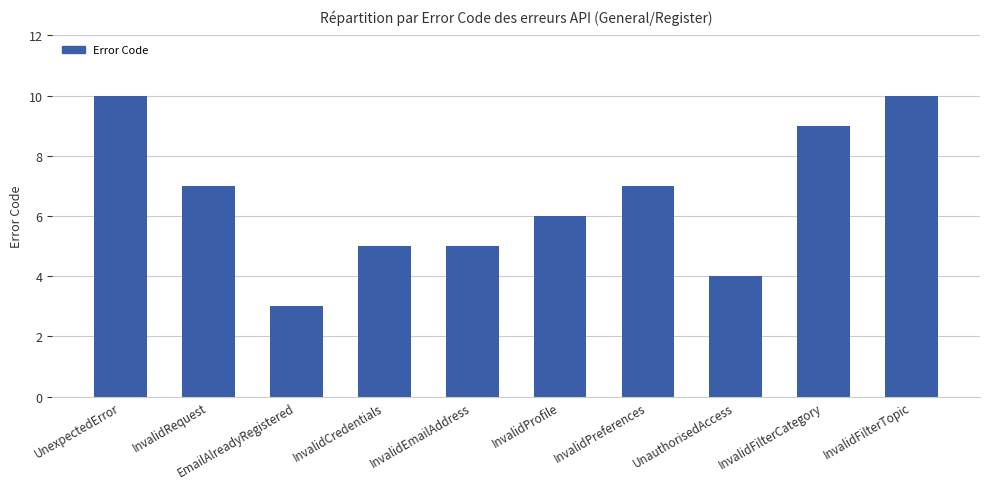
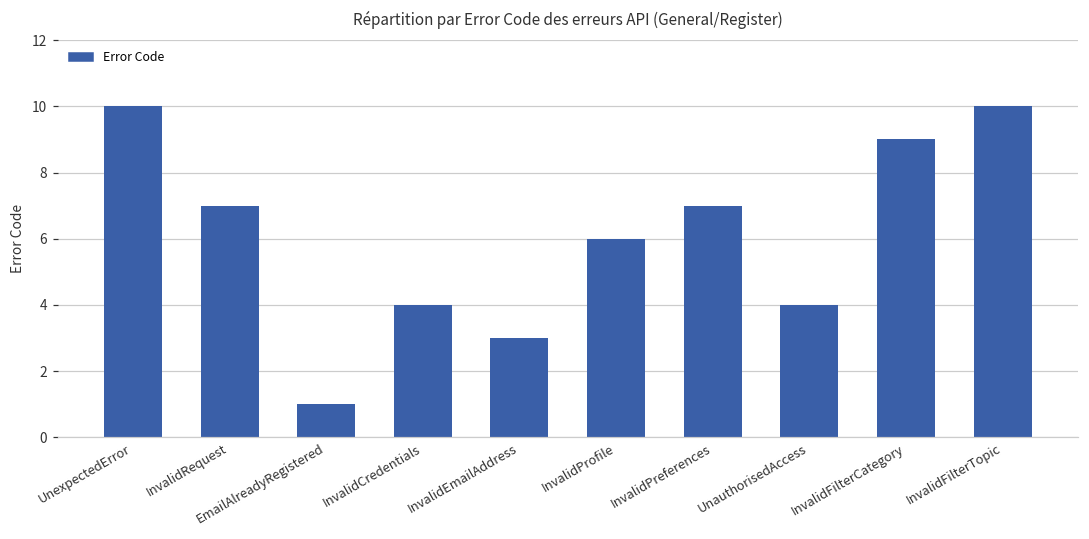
  {
    "UnexpectedError": 10,
    "InvalidRequest": 7,
-   "EmailAlreadyRegistered": 3,
-   "InvalidCredentials": 5,
-   "InvalidEmailAddress": 5,
+   "EmailAlreadyRegistered": 1,
+   "InvalidCredentials": 4,
+   "InvalidEmailAddress": 3,
    "InvalidProfile": 6,
    "InvalidPreferences": 7,
    "UnauthorisedAccess": 4,
    "InvalidFilterCategory": 9,
    "InvalidFilterTopic": 10
  }
